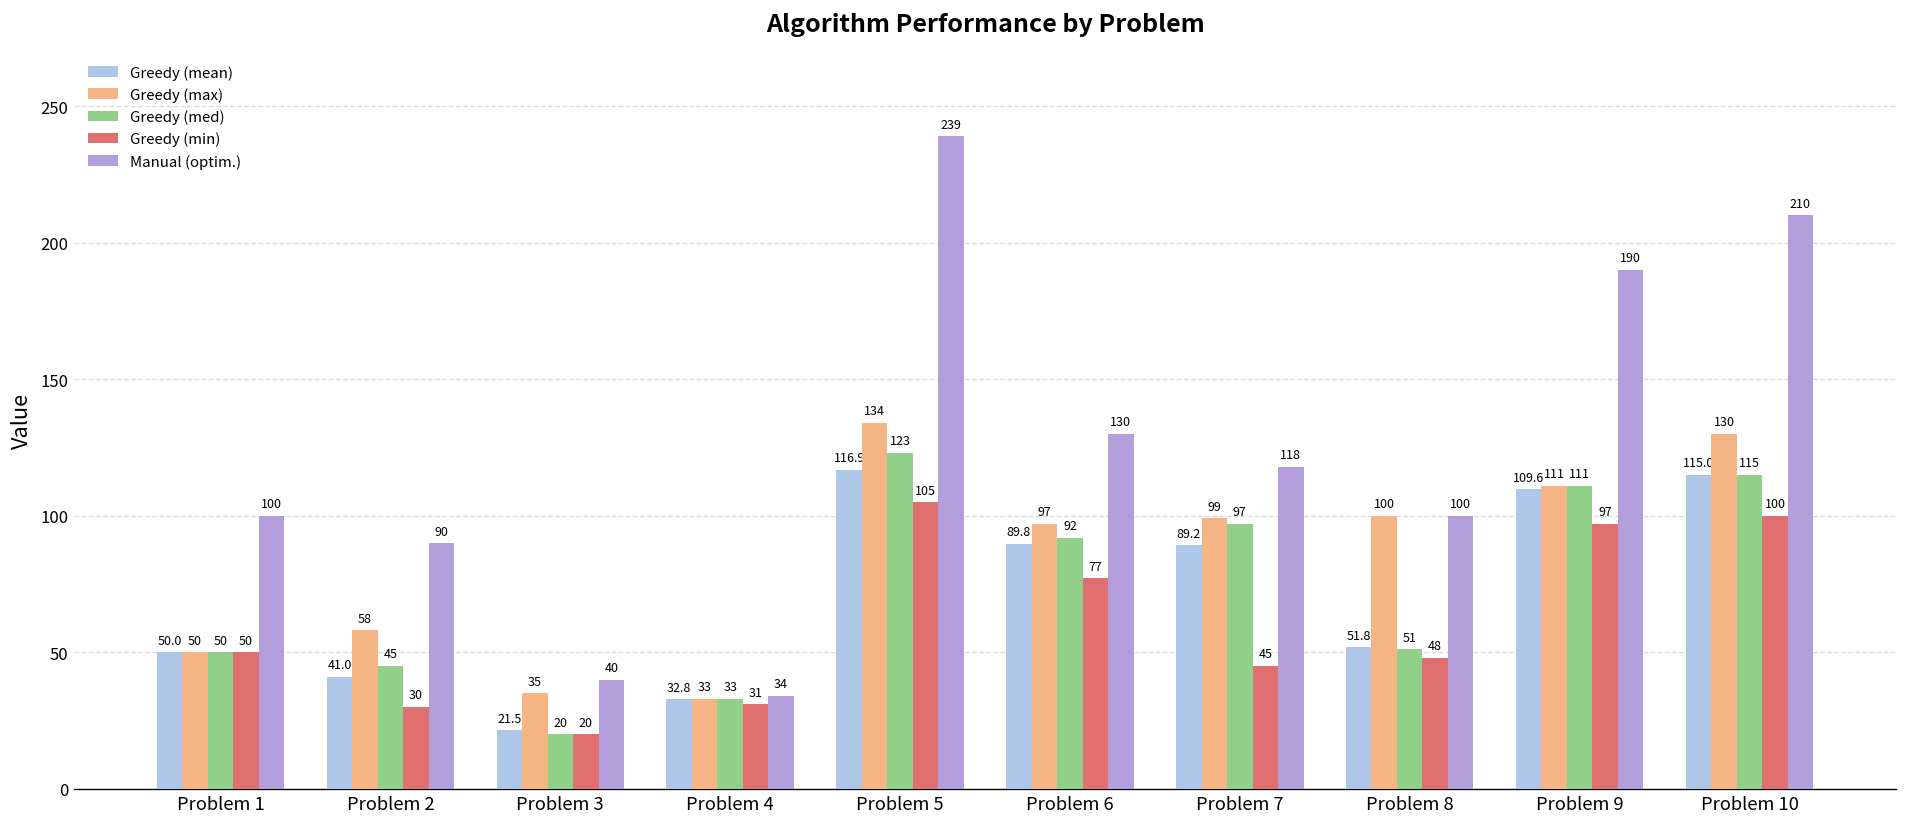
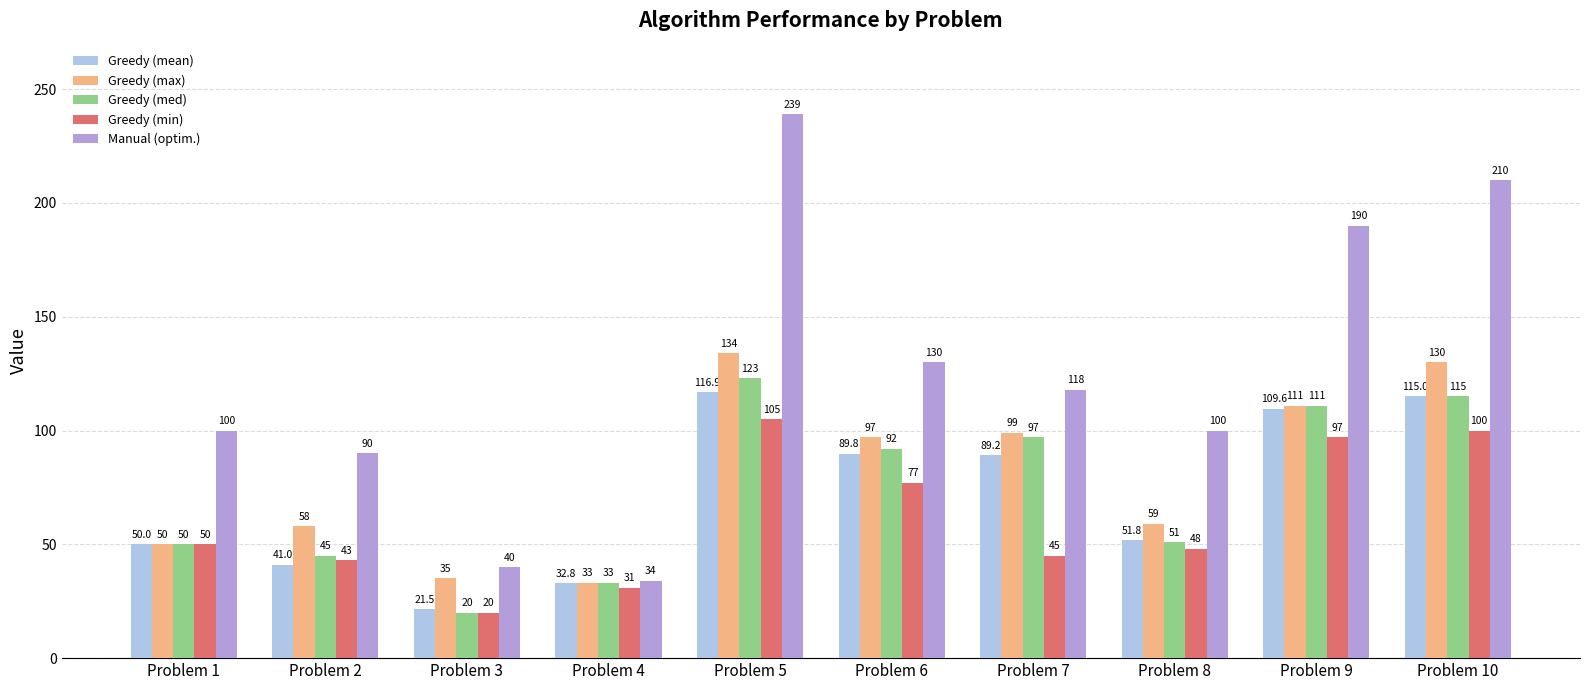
  {
    "Greedy (max)": {
      "Problem 1": 50,
      "Problem 2": 58,
      "Problem 3": 35,
      "Problem 4": 33,
      "Problem 5": 134,
      "Problem 6": 97,
      "Problem 7": 99,
-     "Problem 8": 100,
+     "Problem 8": 59,
      "Problem 9": 111,
      "Problem 10": 130
    },
    "Greedy (med)": {
      "Problem 1": 50,
      "Problem 2": 45,
      "Problem 3": 20,
      "Problem 4": 33,
      "Problem 5": 123,
      "Problem 6": 92,
      "Problem 7": 97,
      "Problem 8": 51,
      "Problem 9": 111,
      "Problem 10": 115
    },
    "Greedy (min)": {
      "Problem 1": 50,
-     "Problem 2": 30,
+     "Problem 2": 43,
      "Problem 3": 20,
      "Problem 4": 31,
      "Problem 5": 105,
      "Problem 6": 77,
      "Problem 7": 45,
      "Problem 8": 48,
      "Problem 9": 97,
      "Problem 10": 100
    }
  }
